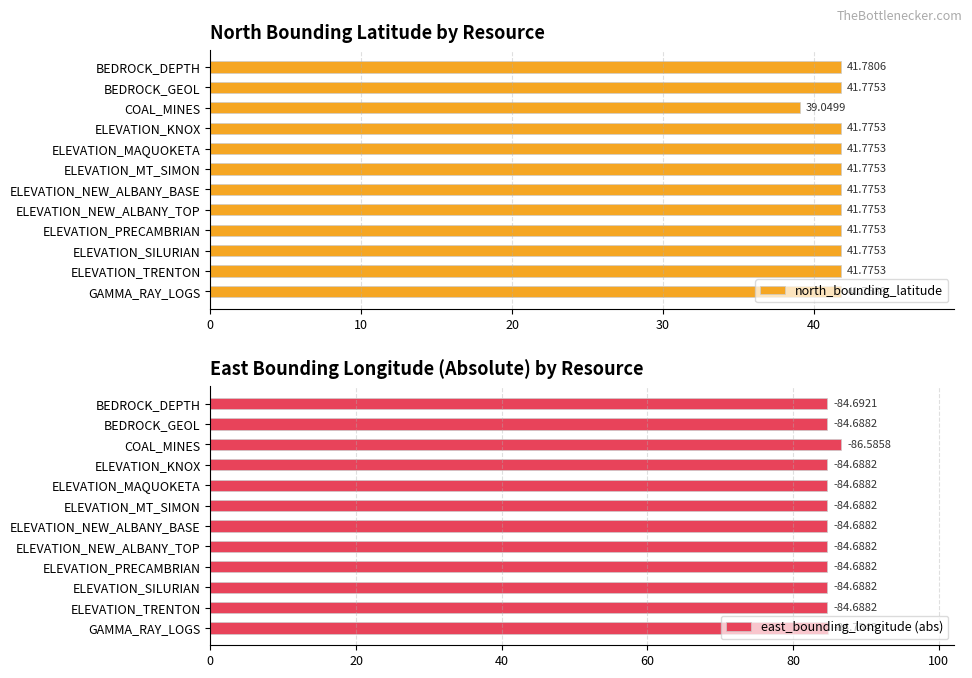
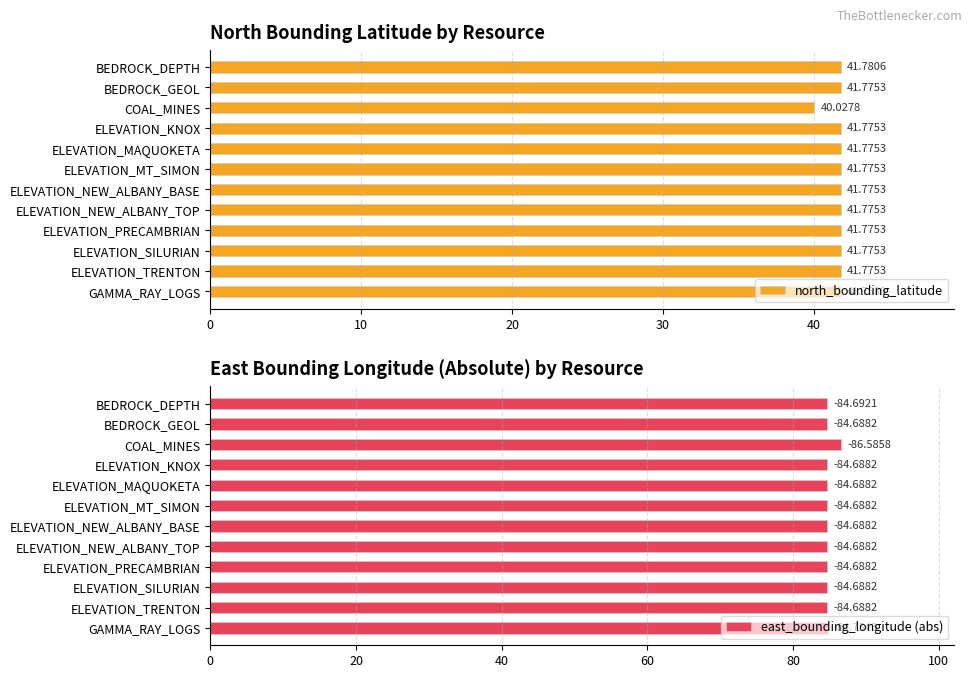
  {
    "North Bounding Latitude by Resource": {
      "BEDROCK_DEPTH": 41.7806,
      "BEDROCK_GEOL": 41.7753,
-     "COAL_MINES": 39.0499,
+     "COAL_MINES": 40.0278,
      "ELEVATION_KNOX": 41.7753,
      "ELEVATION_MAQUOKETA": 41.7753,
      "ELEVATION_MT_SIMON": 41.7753,
      "ELEVATION_NEW_ALBANY_BASE": 41.7753,
      "ELEVATION_NEW_ALBANY_TOP": 41.7753,
      "ELEVATION_PRECAMBRIAN": 41.7753,
      "ELEVATION_SILURIAN": 41.7753,
      "ELEVATION_TRENTON": 41.7753
    }
  }
